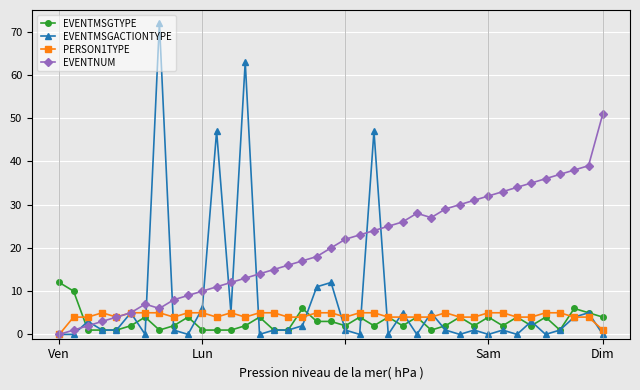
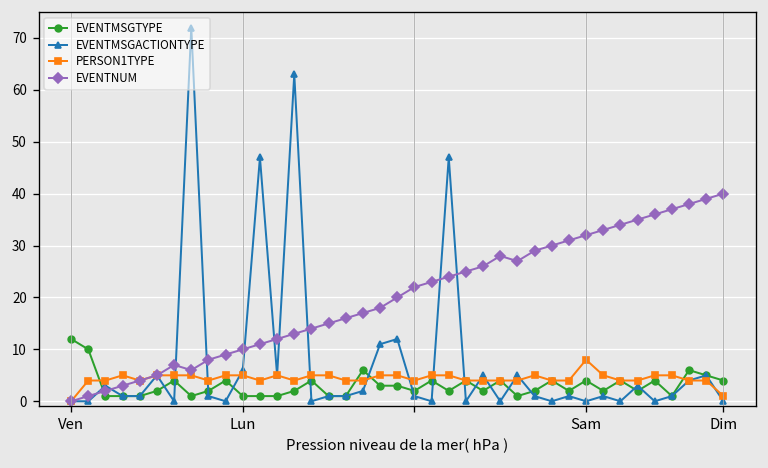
  {
    "EVENTMSGTYPE": {
      "Ven": 12,
      "Lun": 1,
      "Sam": 4,
      "Dim": 4
    },
    "EVENTMSGACTIONTYPE": {
      "Lun": 6,
      "Sam": 0,
      "Dim": 0
    },
    "PERSON1TYPE": {
      "Lun": 5,
-     "Sam": 5,
+     "Sam": 8,
      "Dim": 1
    },
    "EVENTNUM": {
      "Lun": 10,
      "Sam": 32,
-     "Dim": 51
+     "Dim": 40
    }
  }
